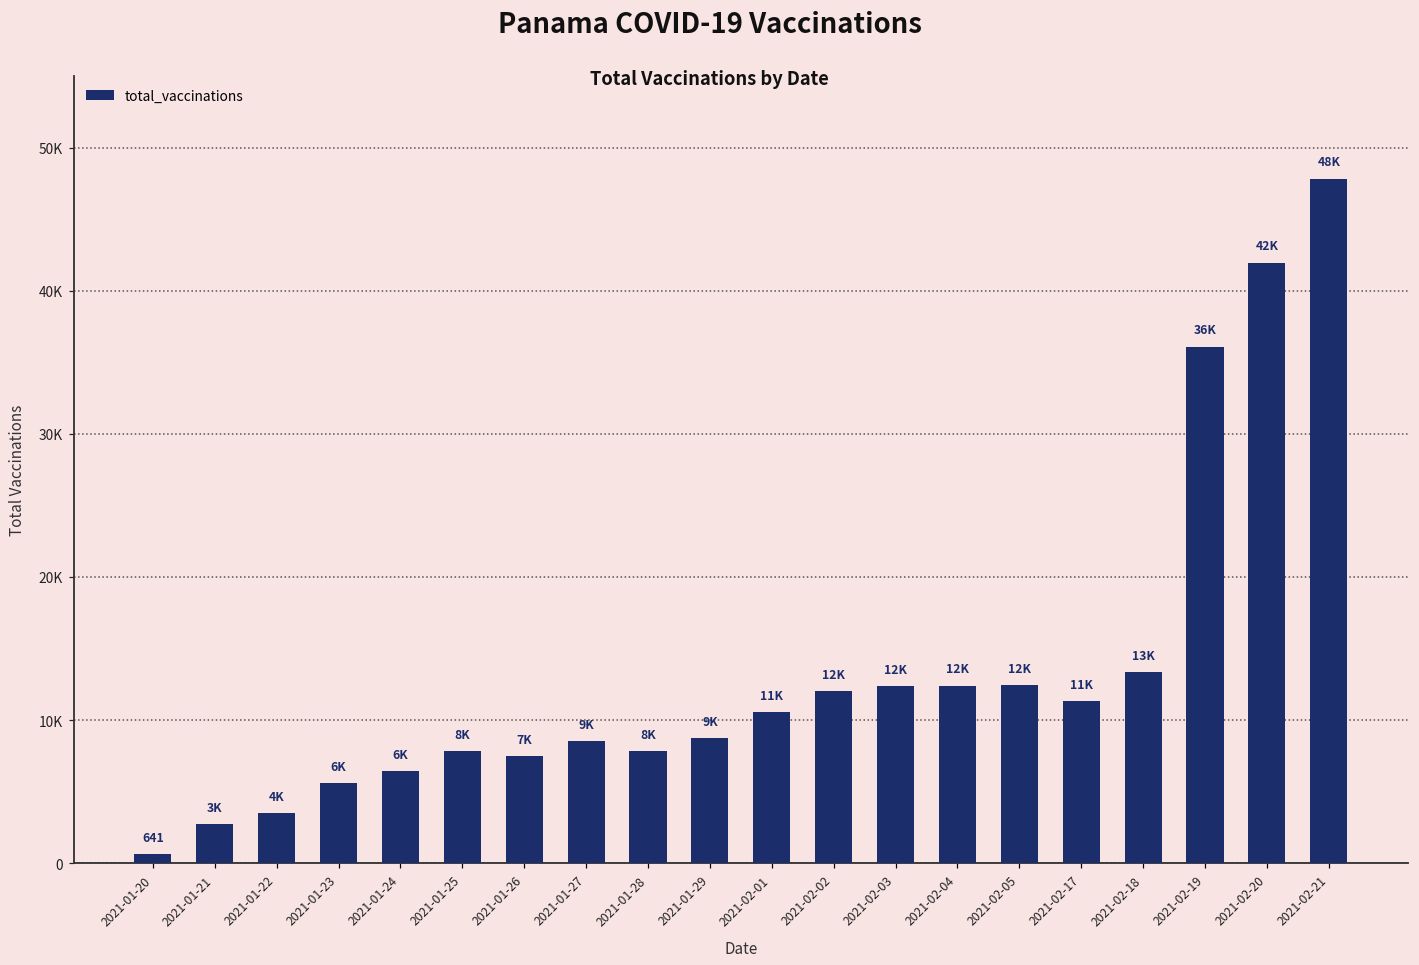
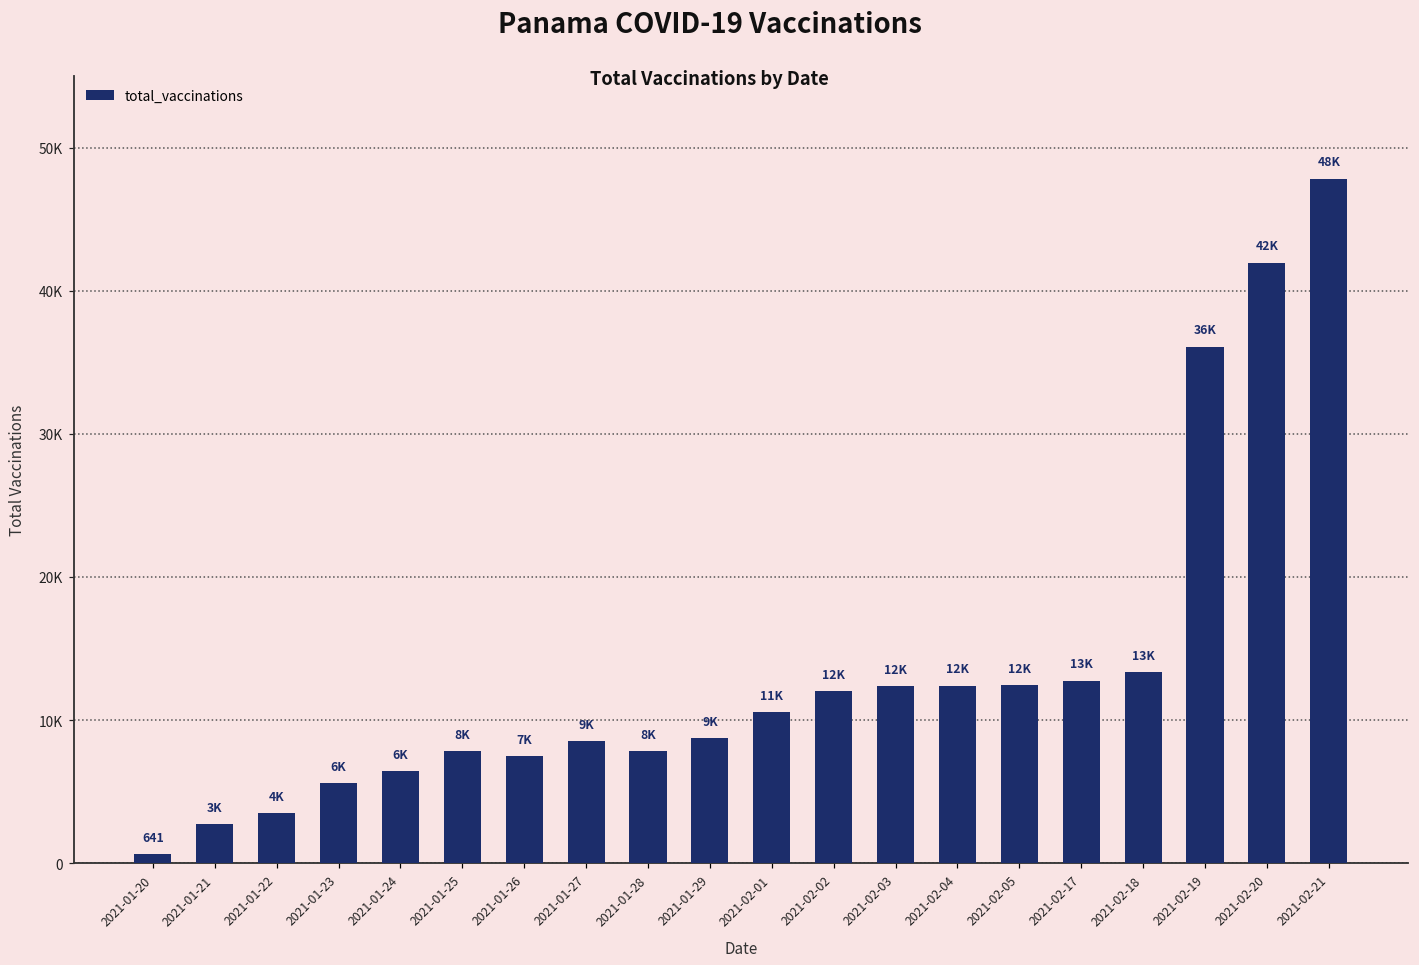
  {
    "2021-01-20": "641",
    "2021-01-21": "3K",
    "2021-01-22": "4K",
    "2021-01-23": "6K",
    "2021-01-24": "6K",
    "2021-01-25": "8K",
    "2021-01-26": "7K",
    "2021-01-27": "9K",
    "2021-01-28": "8K",
    "2021-01-29": "9K",
    "2021-02-01": "11K",
    "2021-02-02": "12K",
    "2021-02-03": "12K",
    "2021-02-04": "12K",
    "2021-02-05": "12K",
-   "2021-02-17": "11K",
+   "2021-02-17": "13K",
    "2021-02-18": "13K",
    "2021-02-19": "36K",
    "2021-02-20": "42K",
    "2021-02-21": "48K"
  }
